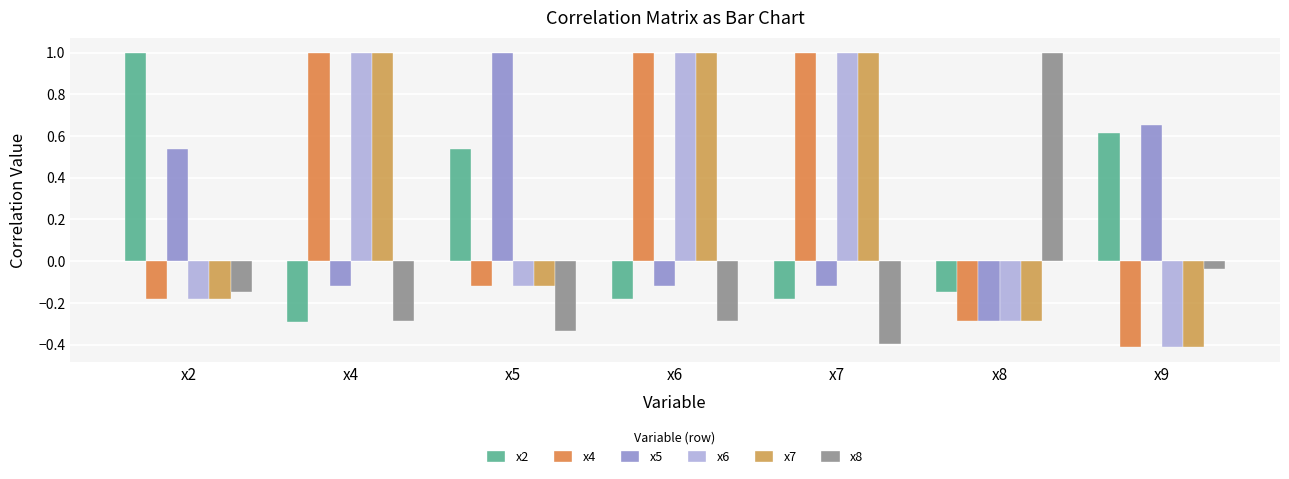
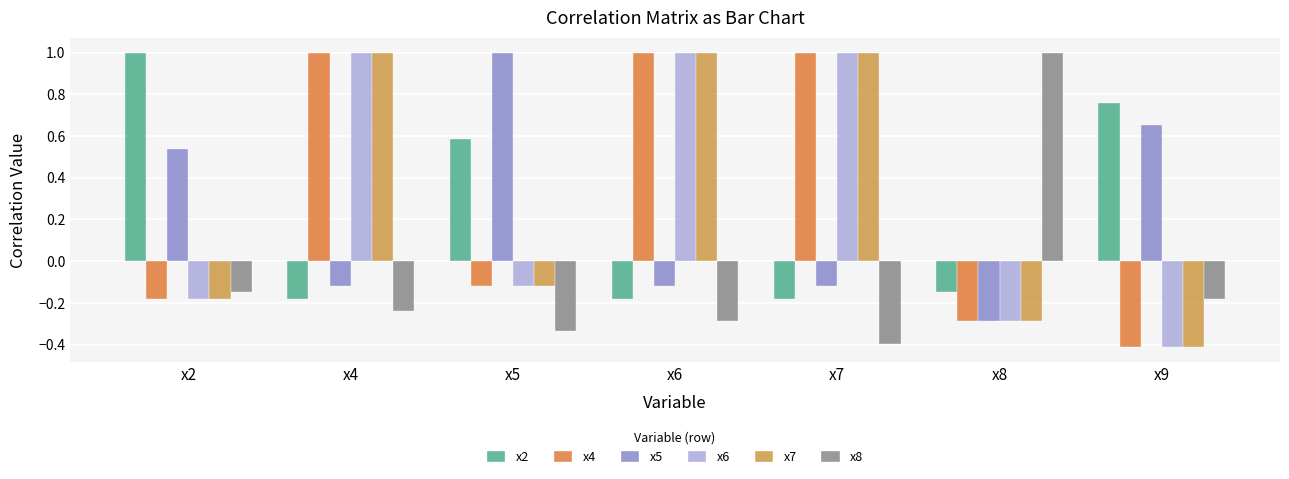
  {
    "x2": {
      "x2": 1.00,
-     "x4": -0.29,
-     "x5": 0.54,
+     "x4": -0.18,
+     "x5": 0.59,
      "x6": -0.18,
      "x7": -0.18,
      "x8": -0.15,
-     "x9": 0.61
+     "x9": 0.76
    },
    "x8": {
      "x2": -0.15,
-     "x4": -0.29,
+     "x4": -0.24,
      "x5": -0.33,
      "x6": -0.29,
      "x7": -0.40,
      "x8": 1.00,
-     "x9": -0.04
+     "x9": -0.18
    }
  }
